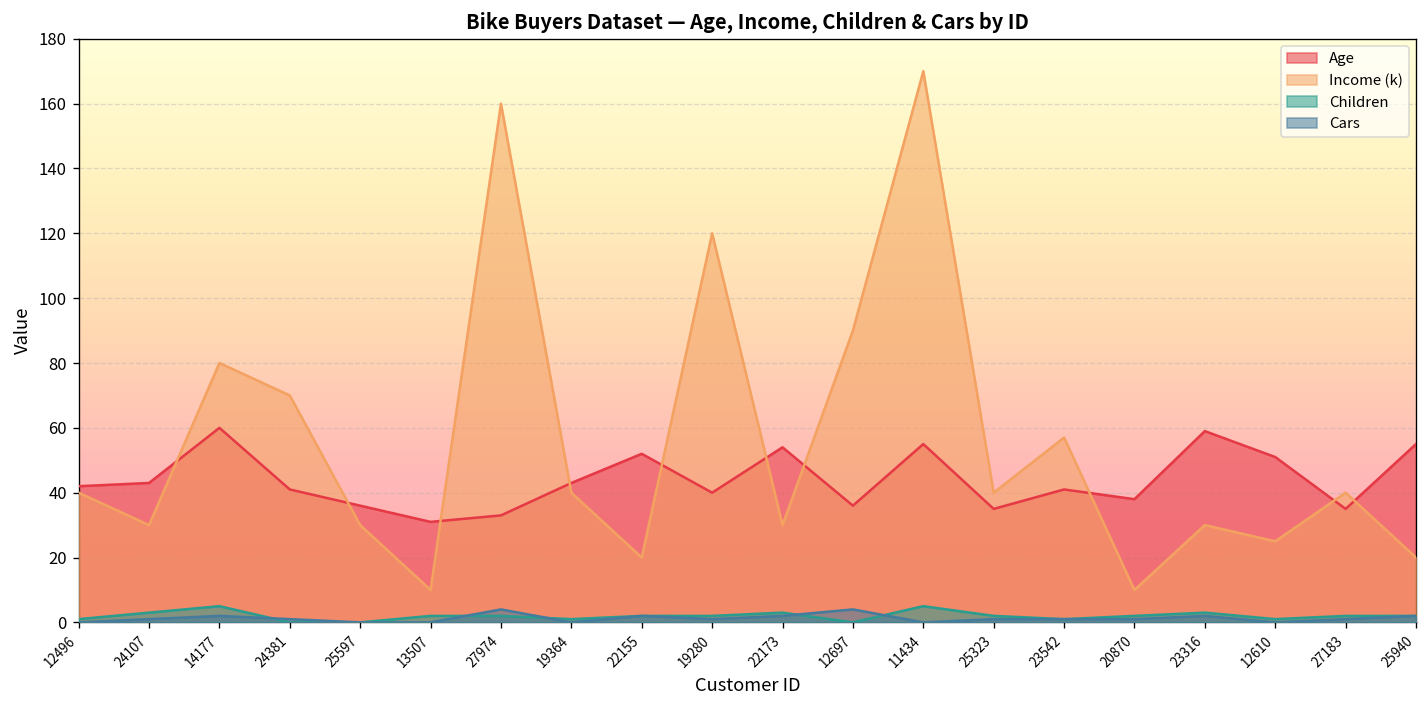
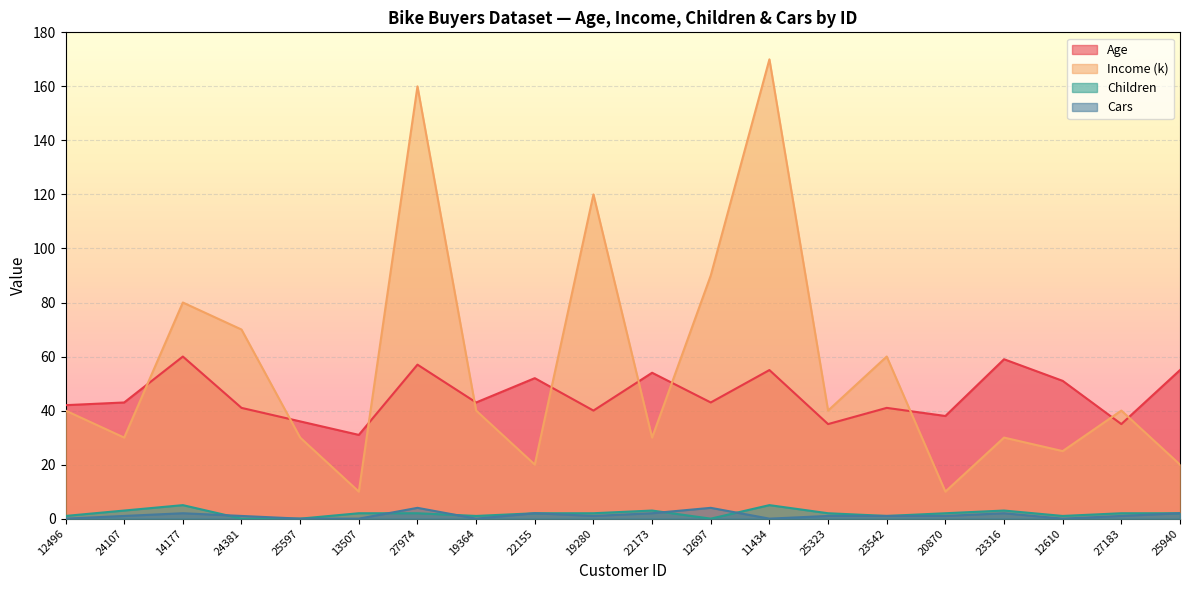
  {
    "Age": {
      "12496": 42,
      "24107": 43,
      "14177": 60,
      "24381": 41,
      "25597": 36,
      "13507": 31,
-     "27974": 33,
+     "27974": 57,
      "19364": 43,
      "22155": 52,
      "19280": 40,
      "22173": 54,
-     "12697": 36,
+     "12697": 43,
      "11434": 55,
      "25323": 35,
      "23542": 41,
      "20870": 38,
      "23316": 59,
      "12610": 51,
      "27183": 35,
      "25940": 55
    },
    "Income (k)": {
      "12496": 40,
      "24107": 30,
      "14177": 80,
      "24381": 70,
      "25597": 30,
      "13507": 10,
      "27974": 160,
      "19364": 40,
      "22155": 20,
      "19280": 120,
      "22173": 30,
      "12697": 90,
      "11434": 170,
      "25323": 40,
-     "23542": 57,
+     "23542": 60,
      "20870": 10,
      "23316": 30,
      "12610": 25,
      "27183": 40,
      "25940": 20
    }
  }
